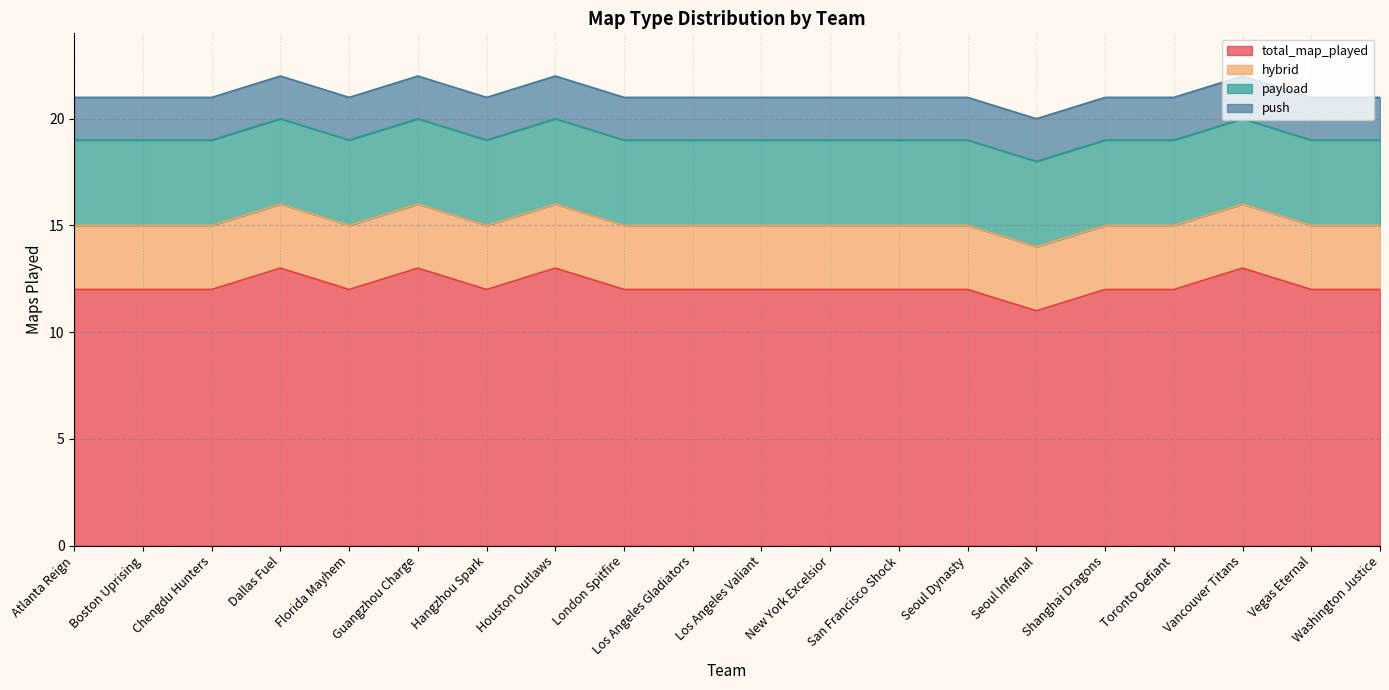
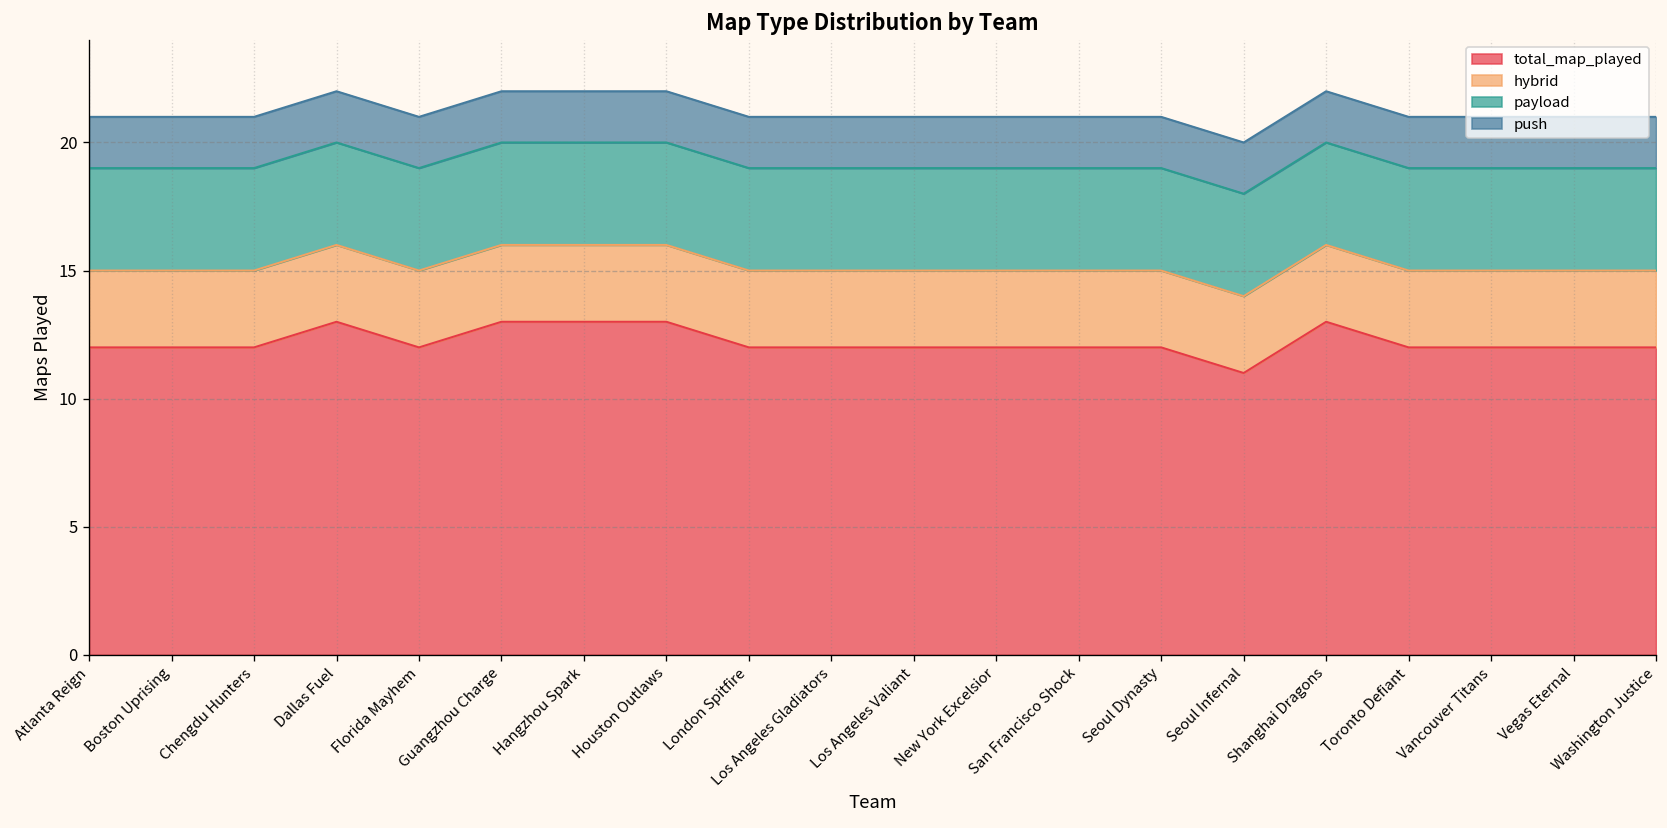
  {
    "total_map_played": {
      "Atlanta Reign": 12,
      "Boston Uprising": 12,
      "Chengdu Hunters": 12,
      "Dallas Fuel": 13,
      "Florida Mayhem": 12,
      "Guangzhou Charge": 13,
-     "Hangzhou Spark": 12,
+     "Hangzhou Spark": 13,
      "Houston Outlaws": 13,
      "London Spitfire": 12,
      "Los Angeles Gladiators": 12,
      "Los Angeles Valiant": 12,
      "New York Excelsior": 12,
      "San Francisco Shock": 12,
      "Seoul Dynasty": 12,
      "Seoul Infernal": 11,
-     "Shanghai Dragons": 12,
+     "Shanghai Dragons": 13,
      "Toronto Defiant": 12,
-     "Vancouver Titans": 13,
+     "Vancouver Titans": 12,
      "Vegas Eternal": 12,
      "Washington Justice": 12
    },
    "hybrid": {
      "Atlanta Reign": 3,
      "Boston Uprising": 3,
      "Chengdu Hunters": 3,
      "Dallas Fuel": 3,
      "Florida Mayhem": 3,
      "Guangzhou Charge": 3,
      "Hangzhou Spark": 3,
      "Houston Outlaws": 3,
      "London Spitfire": 3,
      "Los Angeles Gladiators": 3,
      "Los Angeles Valiant": 3,
      "New York Excelsior": 3,
      "San Francisco Shock": 3,
      "Seoul Dynasty": 3,
      "Seoul Infernal": 3,
      "Shanghai Dragons": 3,
      "Toronto Defiant": 3,
      "Vancouver Titans": 3,
      "Vegas Eternal": 3,
      "Washington Justice": 3
    }
  }
